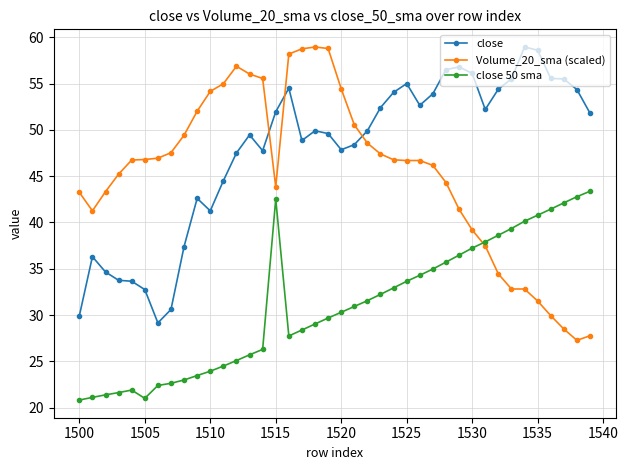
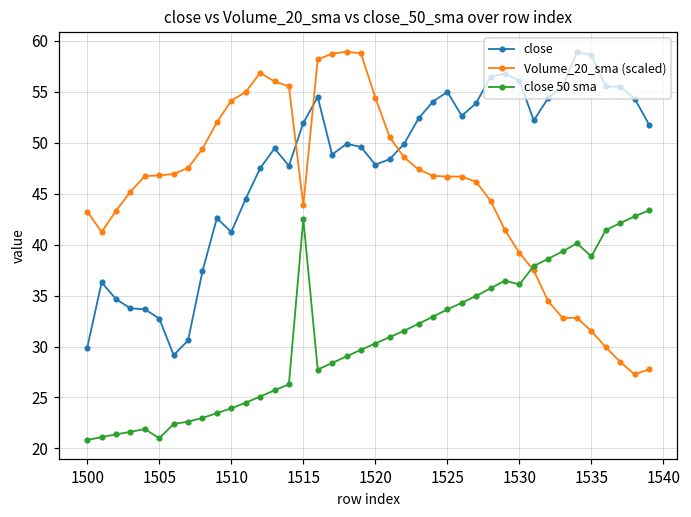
  {
    "close": {
      "1500": 30,
      "1505": 33,
      "1510": 41,
      "1515": 52,
      "1520": 48,
      "1525": 55
    },
    "Volume_20_sma (scaled)": {
      "1500": 43,
      "1505": 47,
      "1510": 54,
      "1515": 44,
      "1520": 54,
      "1525": 47,
      "1530": 39,
      "1535": 32
    },
    "close 50 sma": {
      "1500": 21,
      "1505": 21,
      "1510": 24,
      "1515": 43,
      "1520": 30,
      "1525": 34,
-     "1530": 37,
-     "1535": 41
+     "1530": 36,
+     "1535": 39
    }
  }
